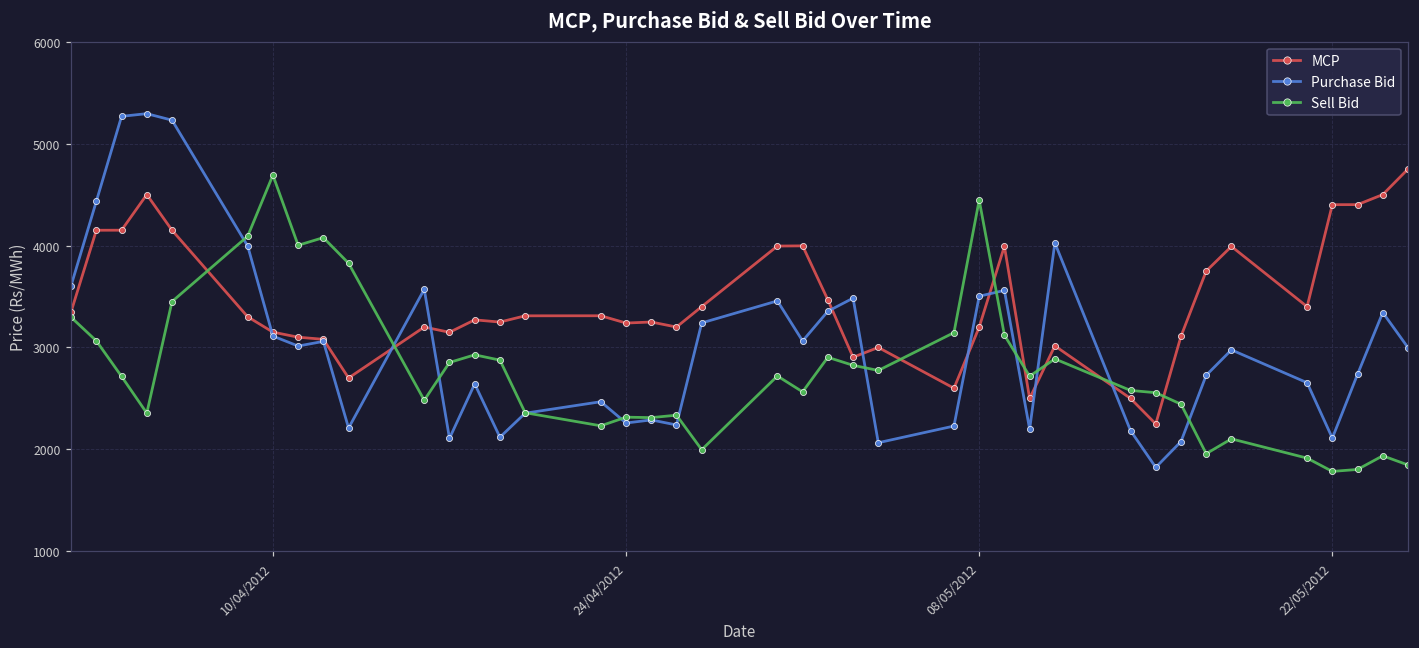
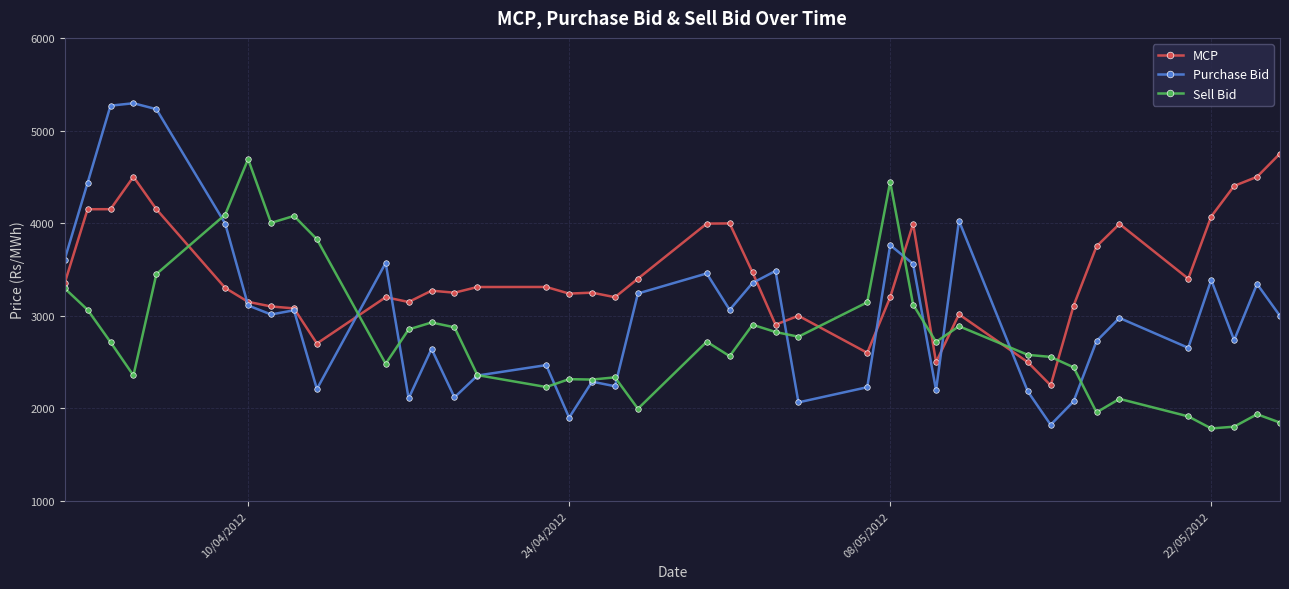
  {
    "MCP": {
      "10/04/2012": 3200,
      "24/04/2012": 3200,
      "08/05/2012": 3200,
-     "22/05/2012": 4400
+     "22/05/2012": 4100
    },
    "Purchase Bid": {
      "10/04/2012": 3100,
-     "24/04/2012": 2300,
-     "08/05/2012": 3500,
-     "22/05/2012": 2100
+     "24/04/2012": 1900,
+     "08/05/2012": 3800,
+     "22/05/2012": 3400
    },
    "Sell Bid": {
      "10/04/2012": 4700,
      "24/04/2012": 2300,
      "08/05/2012": 4400,
      "22/05/2012": 1800
    }
  }
